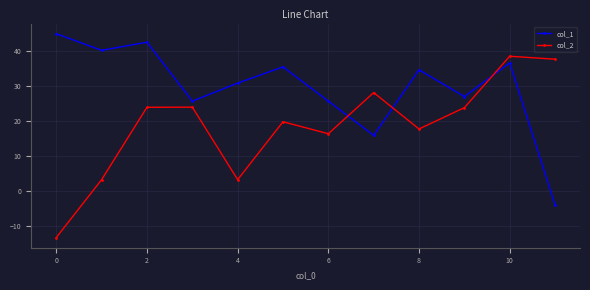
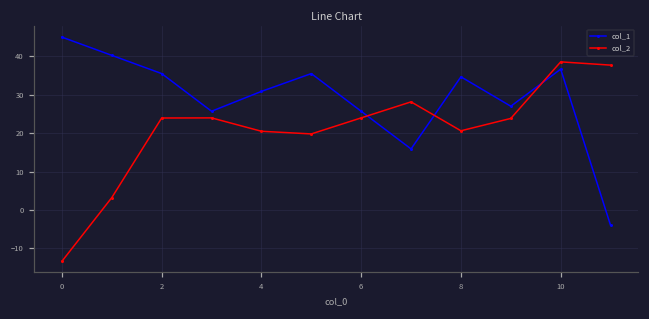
  {
    "col_1": {
      "0": 45,
-     "2": 43,
+     "2": 36,
      "4": 31,
      "6": 26,
      "8": 35,
      "10": 37
    },
    "col_2": {
      "0": -13,
      "2": 24,
-     "4": 3,
-     "6": 16,
-     "8": 18,
+     "4": 21,
+     "6": 24,
+     "8": 21,
      "10": 39
    }
  }
